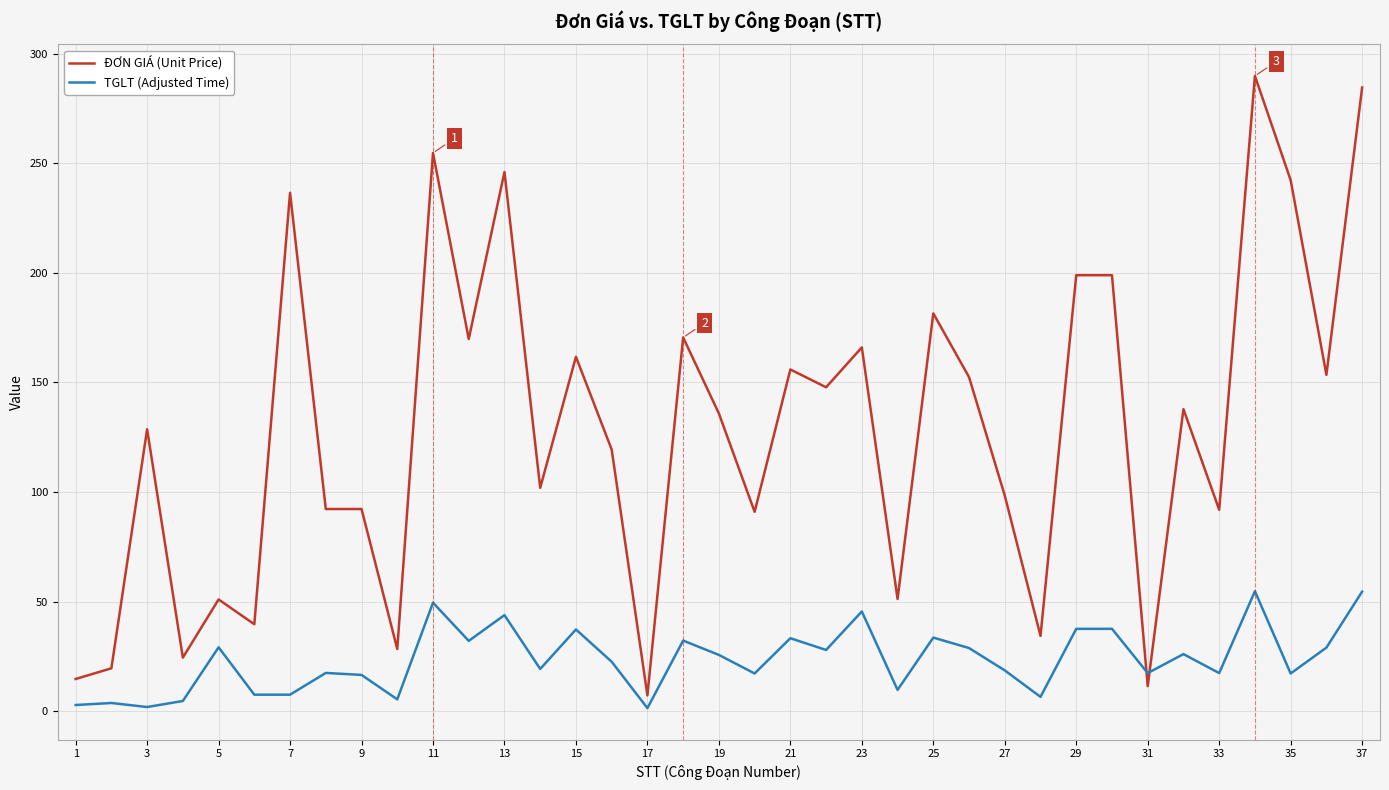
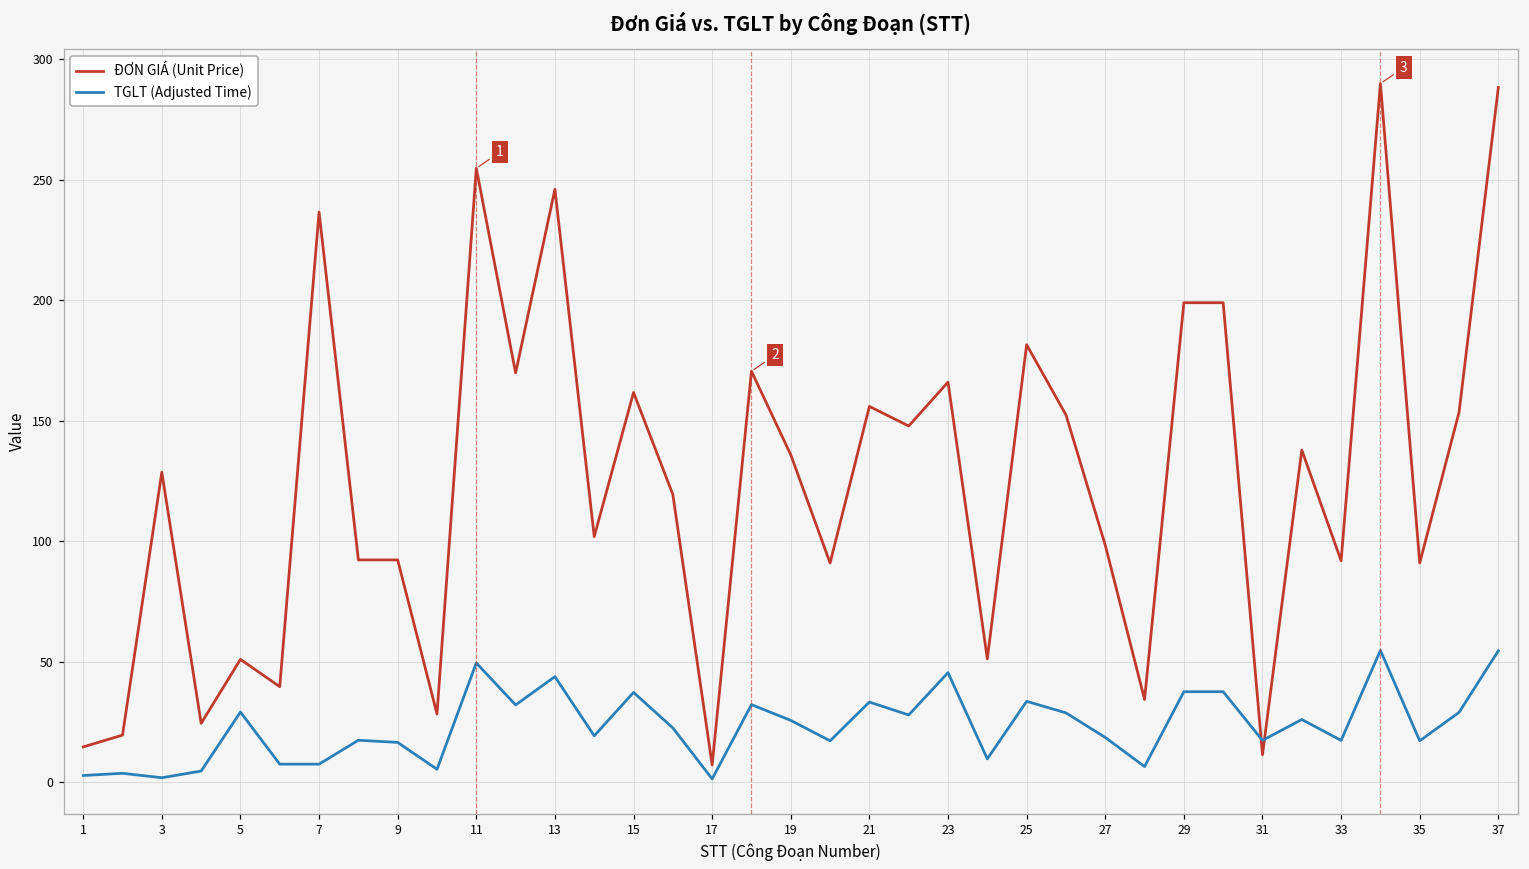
  {
    "ĐƠN GIÁ (Unit Price)": {
      "1": 15,
      "3": 129,
      "5": 51,
      "7": 237,
      "9": 92,
      "11": 255,
      "13": 246,
      "15": 162,
      "17": 7,
      "19": 136,
      "21": 156,
      "23": 166,
      "25": 182,
      "27": 98,
      "29": 199,
      "31": 11,
      "33": 92,
-     "35": 242,
-     "37": 285
+     "35": 91,
+     "37": 288
    },
    "TGLT (Adjusted Time)": {
      "1": 3,
      "3": 2,
      "5": 29,
      "7": 7,
      "9": 17,
      "11": 49,
      "13": 44,
      "15": 37,
      "17": 1,
      "19": 26,
      "21": 33,
      "23": 45,
      "25": 34,
      "27": 19,
      "29": 38,
      "31": 17,
      "33": 17,
      "35": 17,
      "37": 55
    }
  }
